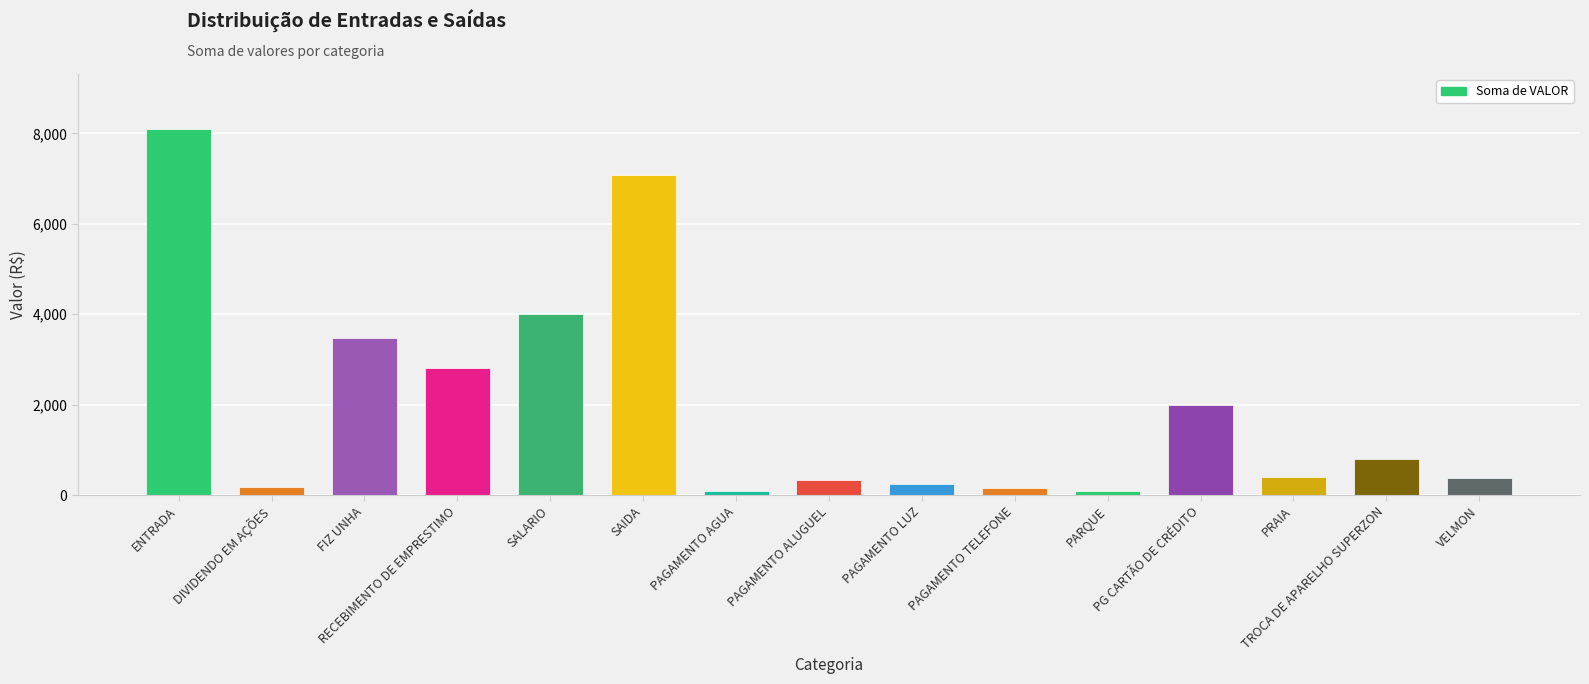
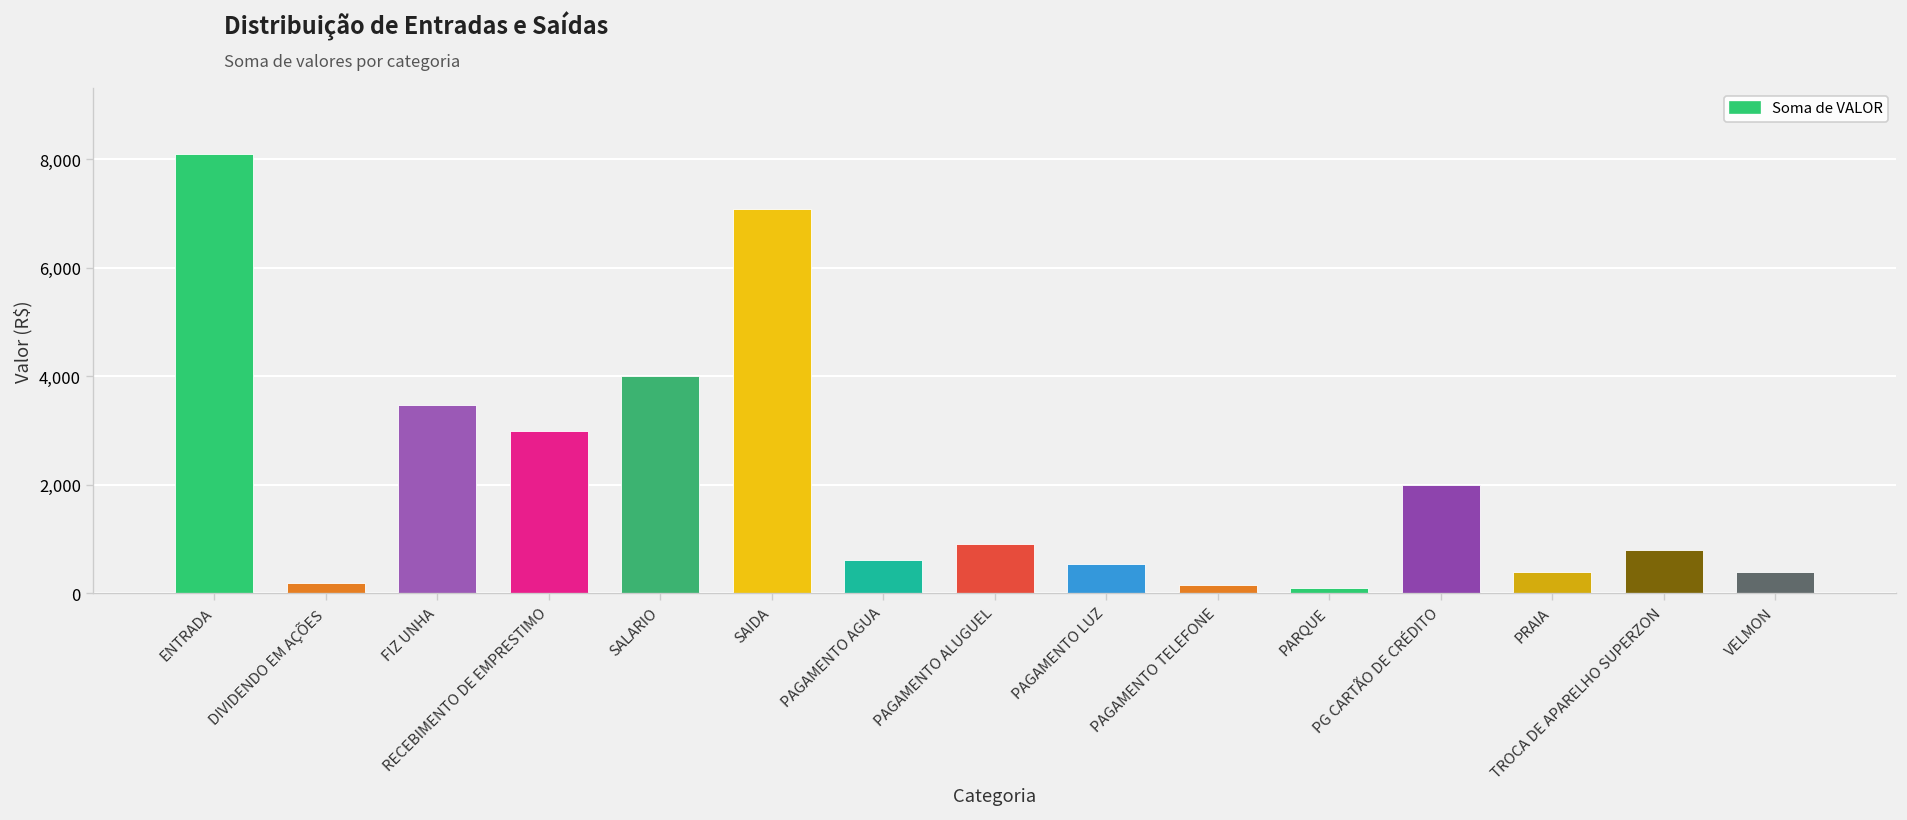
  {
    "ENTRADA": "8,100",
    "DIVIDENDO EM AÇÕES": "200",
    "FIZ UNHA": "3,500",
-   "RECEBIMENTO DE EMPRESTIMO": "2,800",
+   "RECEBIMENTO DE EMPRESTIMO": "3,000",
    "SALARIO": "4,000",
    "SAIDA": "7,100",
-   "PAGAMENTO AGUA": "100",
-   "PAGAMENTO ALUGUEL": "300",
-   "PAGAMENTO LUZ": "200",
+   "PAGAMENTO AGUA": "600",
+   "PAGAMENTO ALUGUEL": "900",
+   "PAGAMENTO LUZ": "500",
    "PAGAMENTO TELEFONE": "200",
    "PARQUE": "100",
    "PG CARTÃO DE CRÉDITO": "2,000",
    "PRAIA": "400",
    "TROCA DE APARELHO SUPERZON": "800",
    "VELMON": "400"
  }
